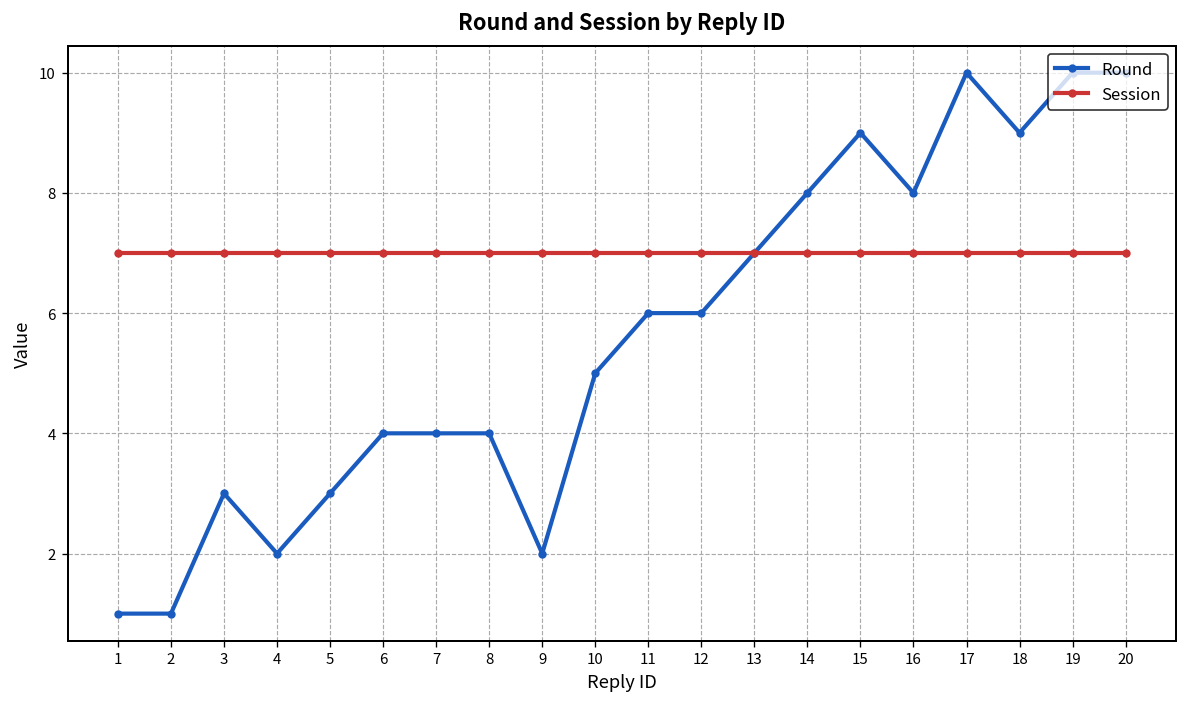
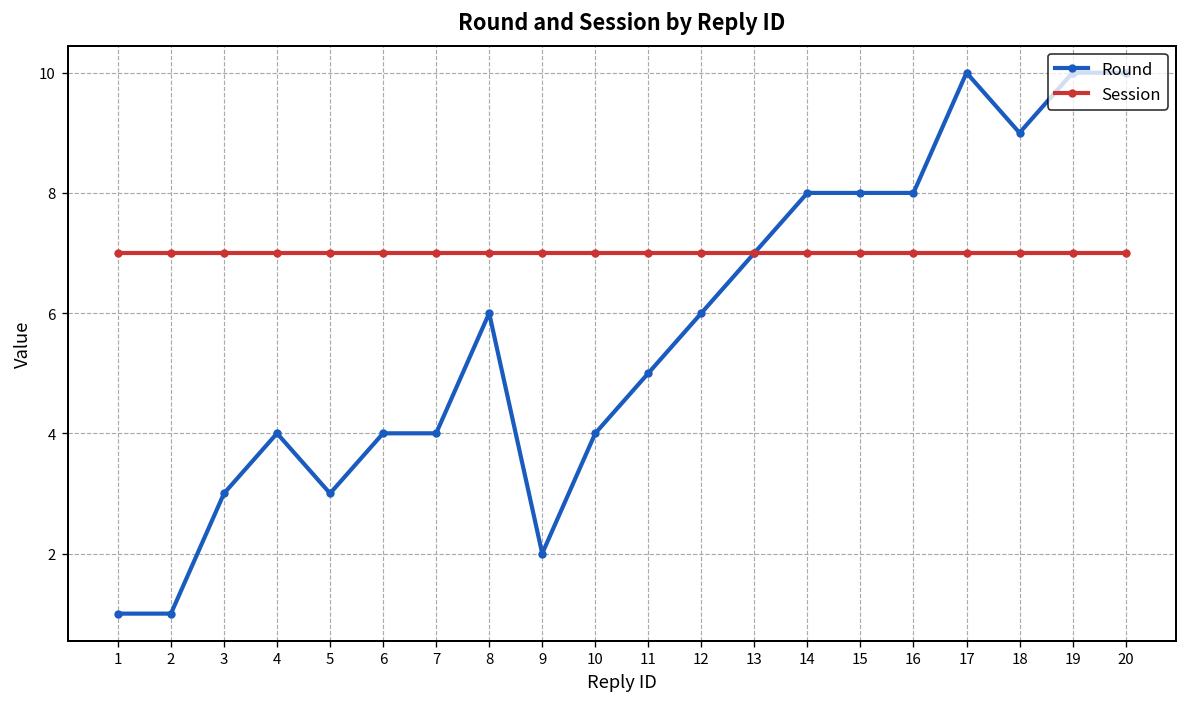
  {
    "Round": {
      "1": 1,
      "2": 1,
      "3": 3,
-     "4": 2,
+     "4": 4,
      "5": 3,
      "6": 4,
      "7": 4,
-     "8": 4,
+     "8": 6,
      "9": 2,
-     "10": 5,
-     "11": 6,
+     "10": 4,
+     "11": 5,
      "12": 6,
      "14": 8,
-     "15": 9,
+     "15": 8,
      "16": 8,
      "17": 10,
      "18": 9
    },
    "Session": {
      "1": 7,
      "2": 7,
      "3": 7,
      "4": 7,
      "5": 7,
      "6": 7,
      "7": 7,
      "8": 7,
      "9": 7,
      "10": 7,
      "11": 7,
      "12": 7,
      "14": 7,
      "15": 7,
      "16": 7,
      "17": 7,
      "18": 7,
      "19": 7,
      "20": 7
    }
  }
